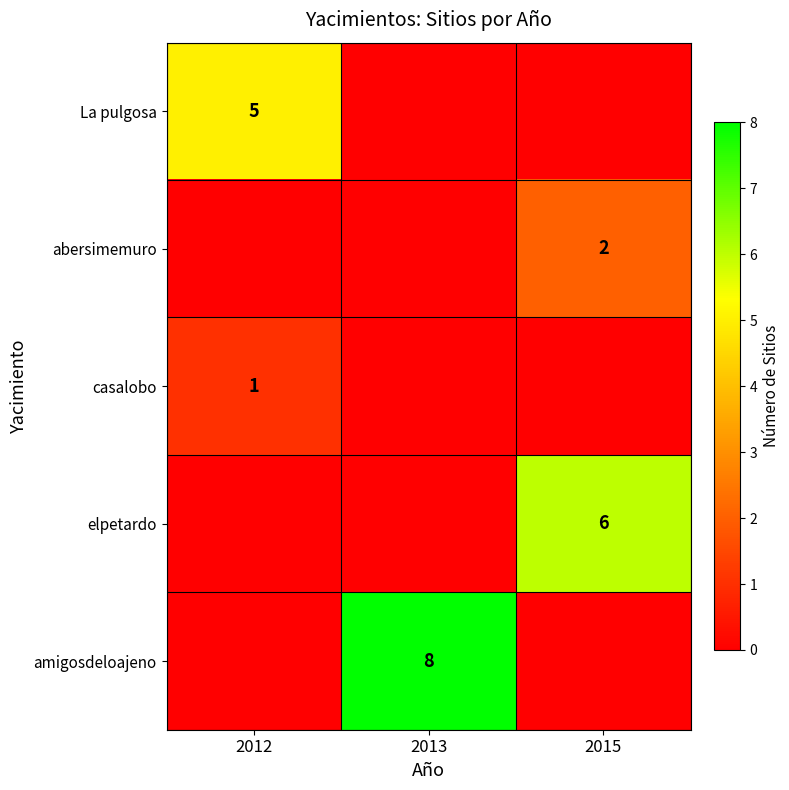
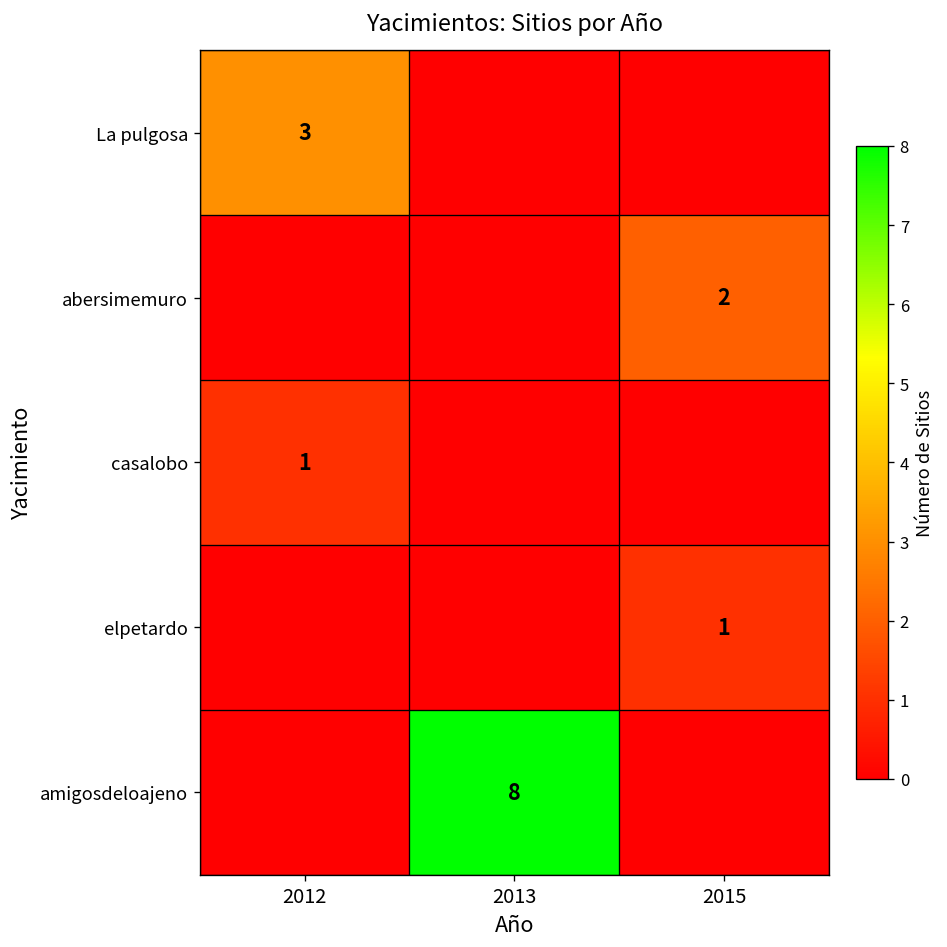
  {
    "La pulgosa": {
-     "2012": 5
+     "2012": 3
    },
    "abersimemuro": {
      "2015": 2
    },
    "casalobo": {
      "2012": 1
    },
    "elpetardo": {
-     "2015": 6
+     "2015": 1
    },
    "amigosdeloajeno": {
      "2013": 8
    }
  }
